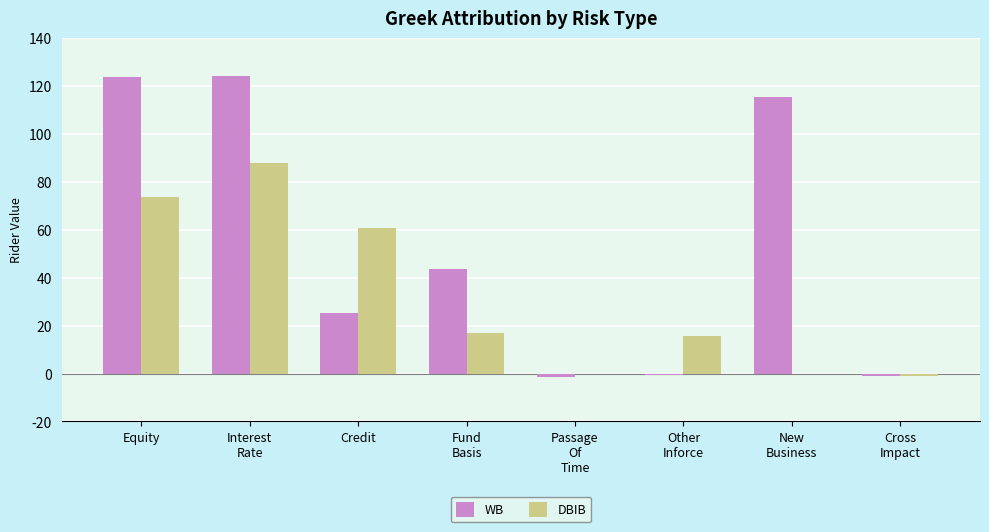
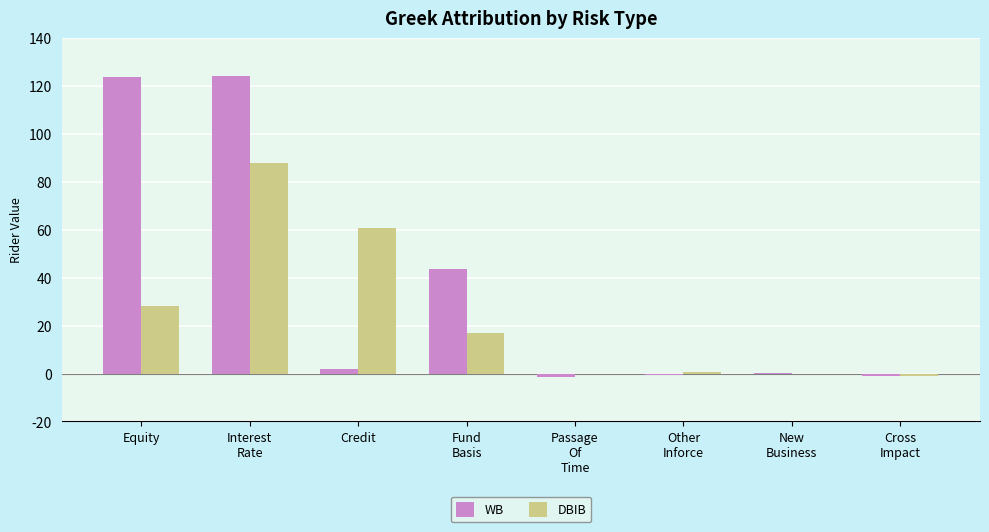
  {
    "WB": {
      "Equity": 124,
      "Interest Rate": 124,
-     "Credit": 25,
+     "Credit": 2,
      "Fund Basis": 44,
      "Passage Of Time": -1,
-     "New Business": 115,
+     "New Business": 0,
      "Cross Impact": -1
    },
    "DBIB": {
-     "Equity": 74,
+     "Equity": 28,
      "Interest Rate": 88,
      "Credit": 61,
      "Fund Basis": 17,
-     "Other Inforce": 16,
+     "Other Inforce": 0,
      "Cross Impact": -1
    }
  }
